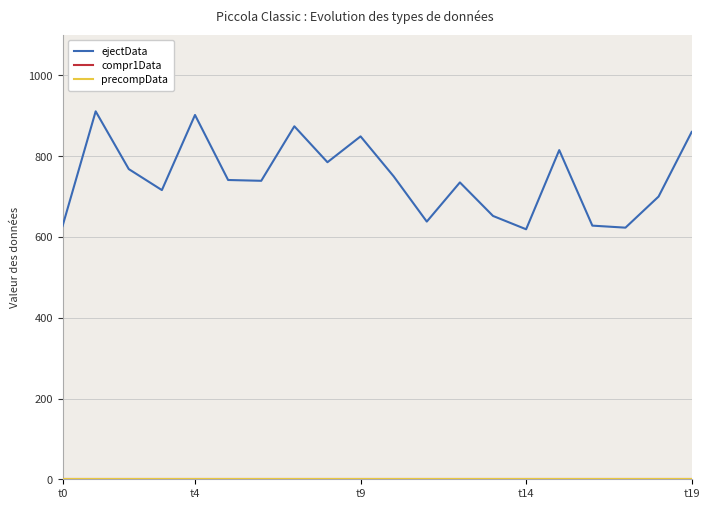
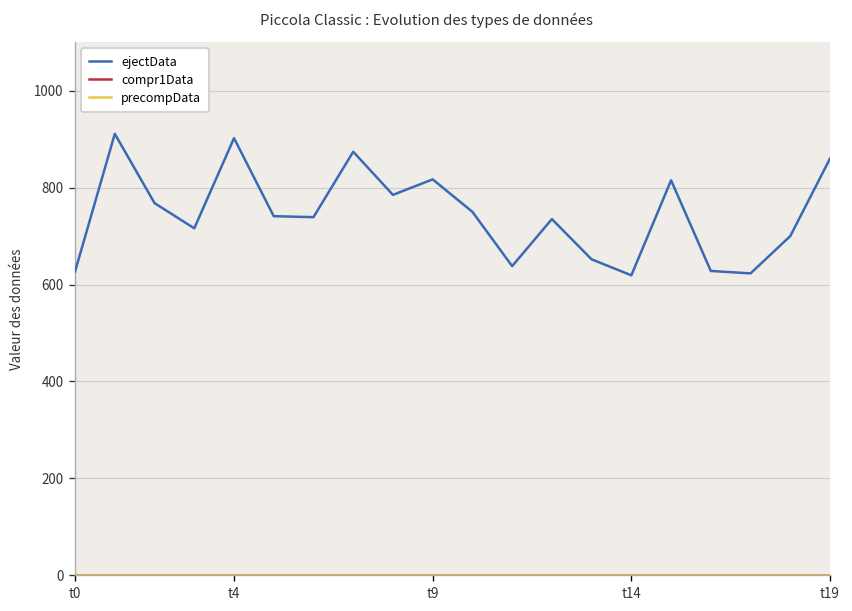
  {
    "ejectData": {
      "t0": 630,
      "t4": 900,
-     "t9": 850,
+     "t9": 820,
      "t14": 620,
      "t19": 860
    },
    "precompData": {
      "t0": 0,
      "t4": 0,
      "t9": 0,
      "t14": 0,
      "t19": 0
    }
  }
